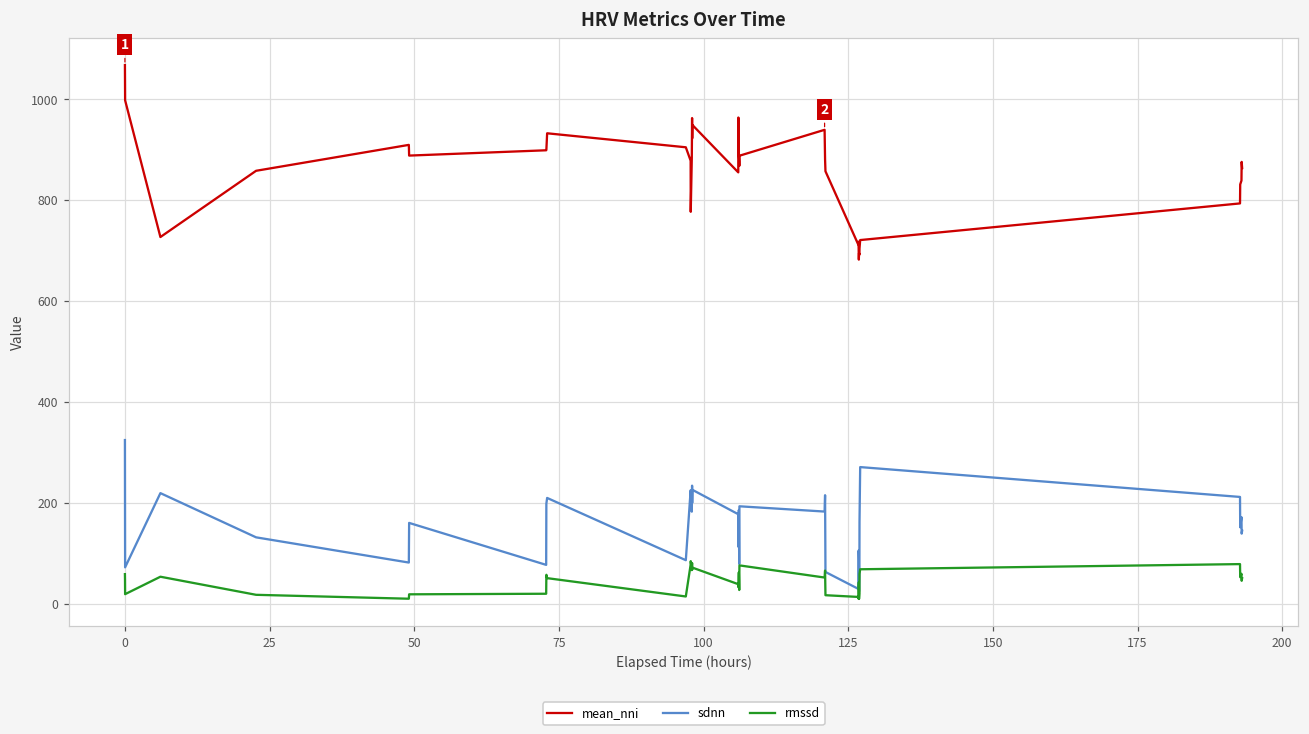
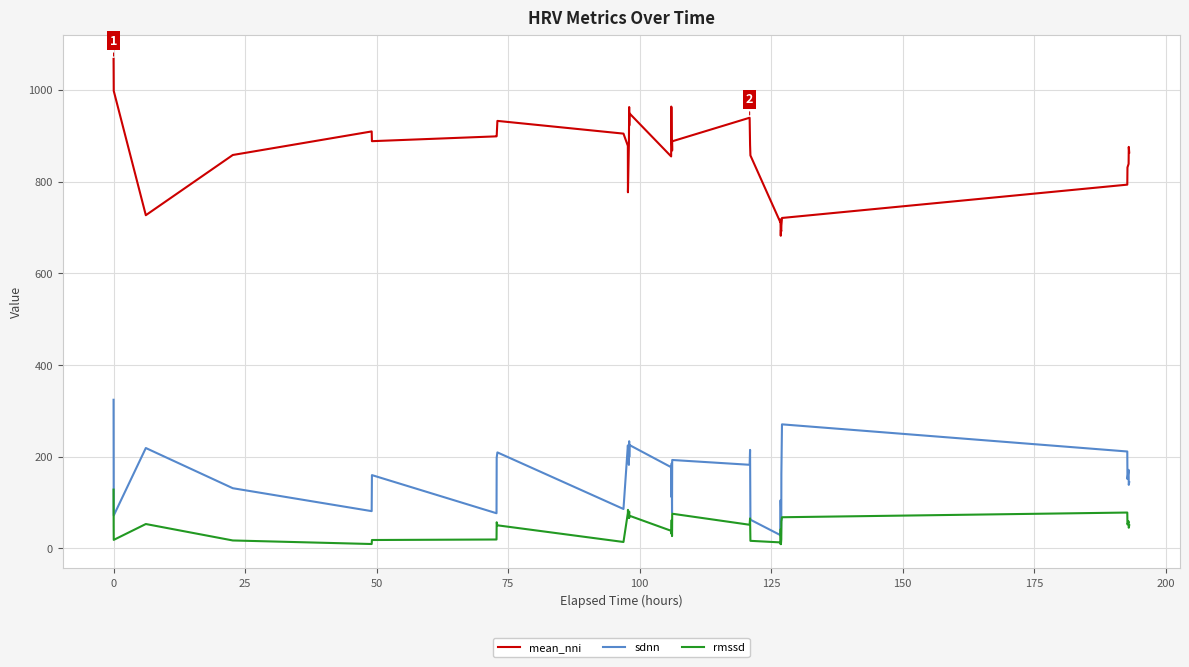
  {
    "sdnn": {
      "0": 320
    },
    "rmssd": {
-     "0": 60
+     "0": 130
    }
  }
